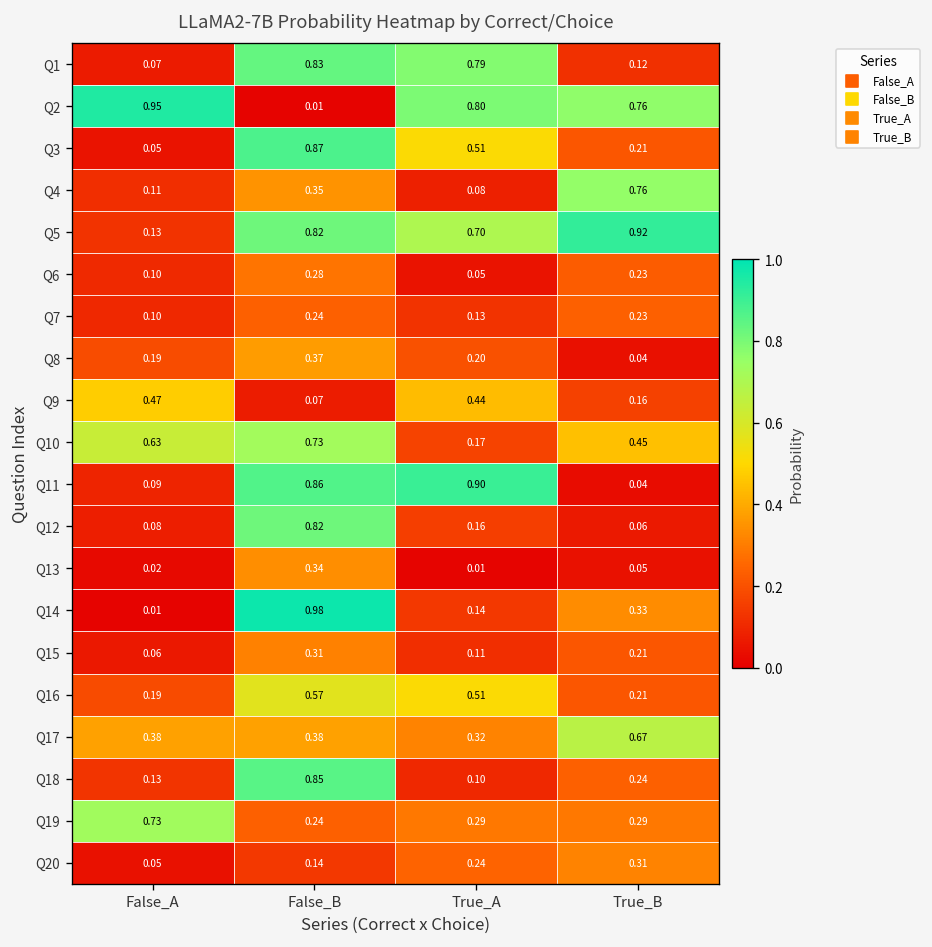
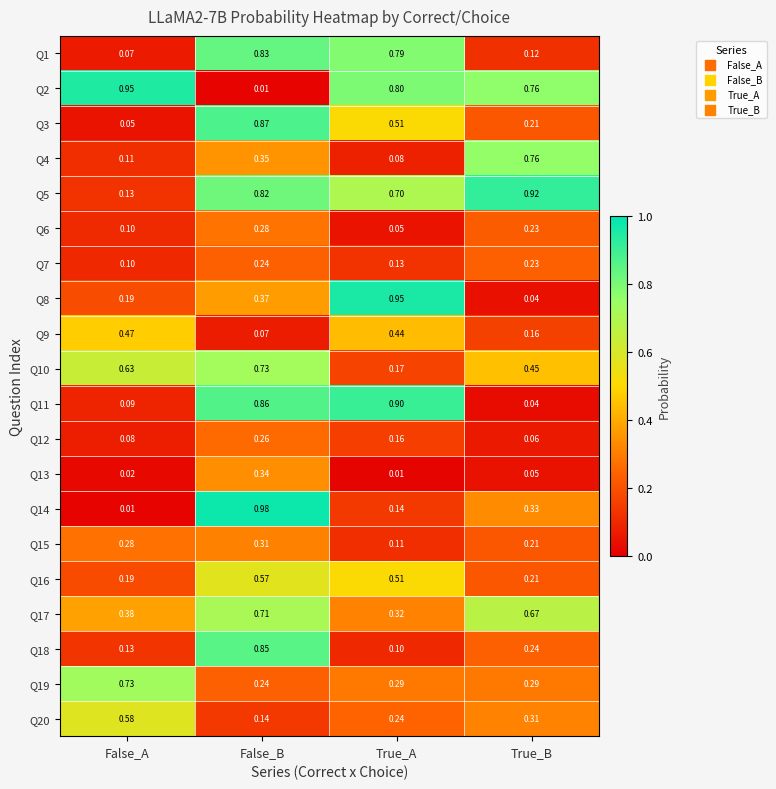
  {
    "Q1": {
      "False_A": 0.07,
      "False_B": 0.83,
      "True_A": 0.79,
      "True_B": 0.12
    },
    "Q2": {
      "False_A": 0.95,
      "False_B": 0.01,
      "True_A": 0.80,
      "True_B": 0.76
    },
    "Q3": {
      "False_A": 0.05,
      "False_B": 0.87,
      "True_A": 0.51,
      "True_B": 0.21
    },
    "Q4": {
      "False_A": 0.11,
      "False_B": 0.35,
      "True_A": 0.08,
      "True_B": 0.76
    },
    "Q5": {
      "False_A": 0.13,
      "False_B": 0.82,
      "True_A": 0.70,
      "True_B": 0.92
    },
    "Q6": {
      "False_A": 0.10,
      "False_B": 0.28,
      "True_A": 0.05,
      "True_B": 0.23
    },
    "Q7": {
      "False_A": 0.10,
      "False_B": 0.24,
      "True_A": 0.13,
      "True_B": 0.23
    },
    "Q8": {
      "False_A": 0.19,
      "False_B": 0.37,
-     "True_A": 0.20,
+     "True_A": 0.95,
      "True_B": 0.04
    },
    "Q9": {
      "False_A": 0.47,
      "False_B": 0.07,
      "True_A": 0.44,
      "True_B": 0.16
    },
    "Q10": {
      "False_A": 0.63,
      "False_B": 0.73,
      "True_A": 0.17,
      "True_B": 0.45
    },
    "Q11": {
      "False_A": 0.09,
      "False_B": 0.86,
      "True_A": 0.90,
      "True_B": 0.04
    },
    "Q12": {
      "False_A": 0.08,
-     "False_B": 0.82,
+     "False_B": 0.26,
      "True_A": 0.16,
      "True_B": 0.06
    },
    "Q13": {
      "False_A": 0.02,
      "False_B": 0.34,
      "True_A": 0.01,
      "True_B": 0.05
    },
    "Q14": {
      "False_A": 0.01,
      "False_B": 0.98,
      "True_A": 0.14,
      "True_B": 0.33
    },
    "Q15": {
-     "False_A": 0.06,
+     "False_A": 0.28,
      "False_B": 0.31,
      "True_A": 0.11,
      "True_B": 0.21
    },
    "Q16": {
      "False_A": 0.19,
      "False_B": 0.57,
      "True_A": 0.51,
      "True_B": 0.21
    },
    "Q17": {
      "False_A": 0.38,
-     "False_B": 0.38,
+     "False_B": 0.71,
      "True_A": 0.32,
      "True_B": 0.67
    },
    "Q18": {
      "False_A": 0.13,
      "False_B": 0.85,
      "True_A": 0.10,
      "True_B": 0.24
    },
    "Q19": {
      "False_A": 0.73,
      "False_B": 0.24,
      "True_A": 0.29,
      "True_B": 0.29
    },
    "Q20": {
-     "False_A": 0.05,
+     "False_A": 0.58,
      "False_B": 0.14,
      "True_A": 0.24,
      "True_B": 0.31
    }
  }
